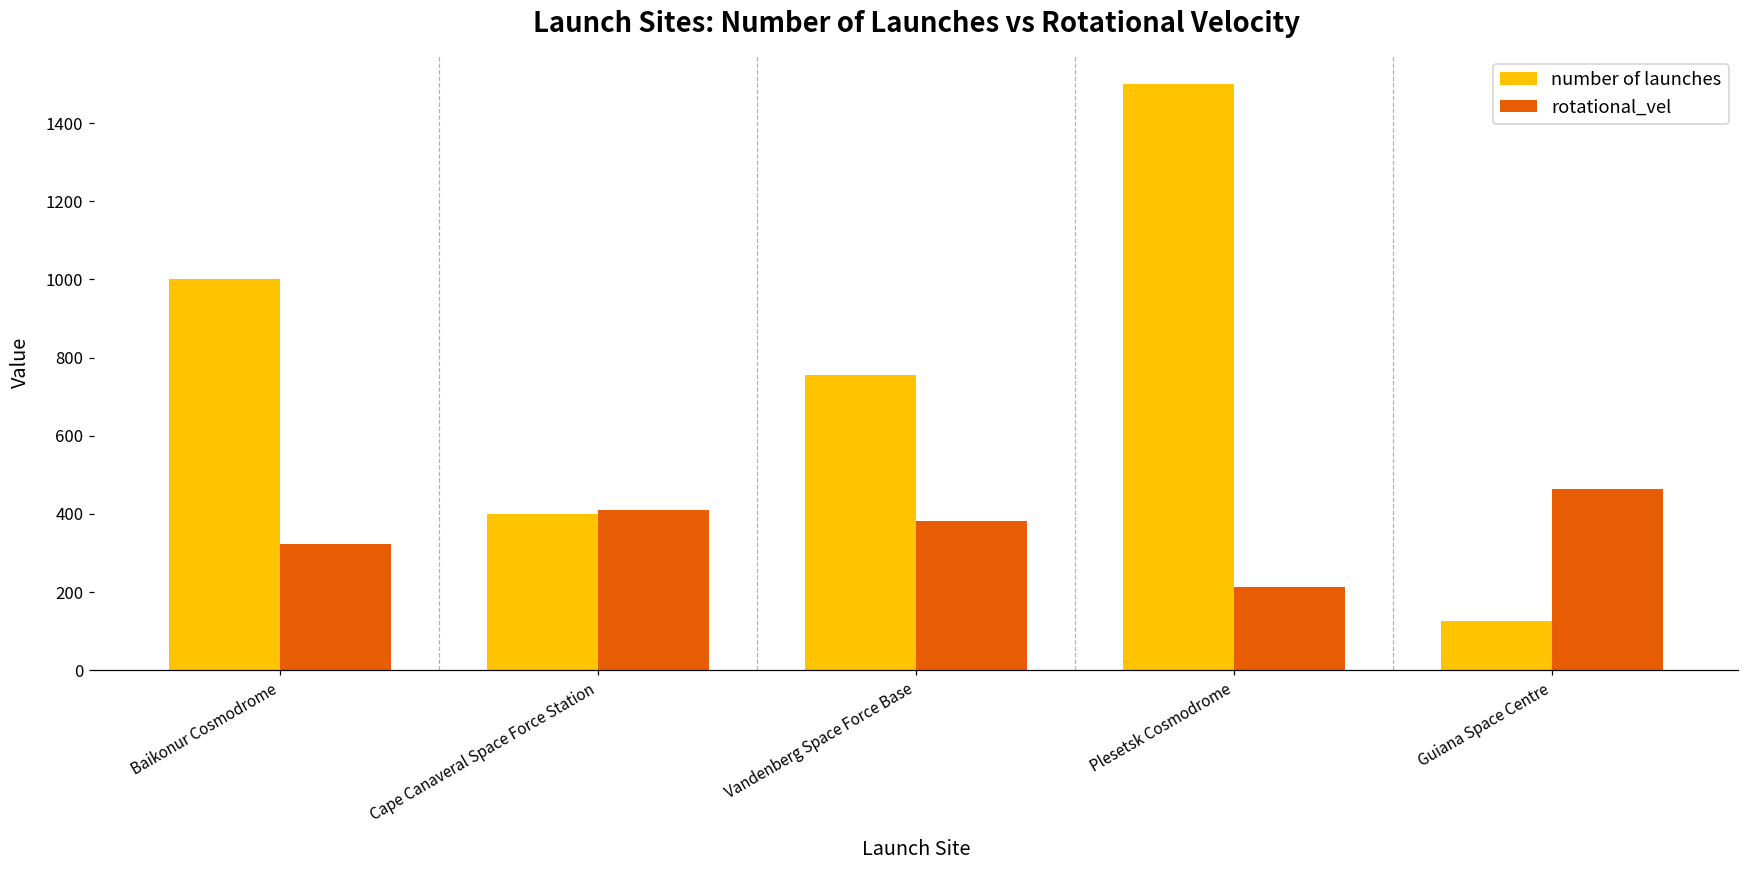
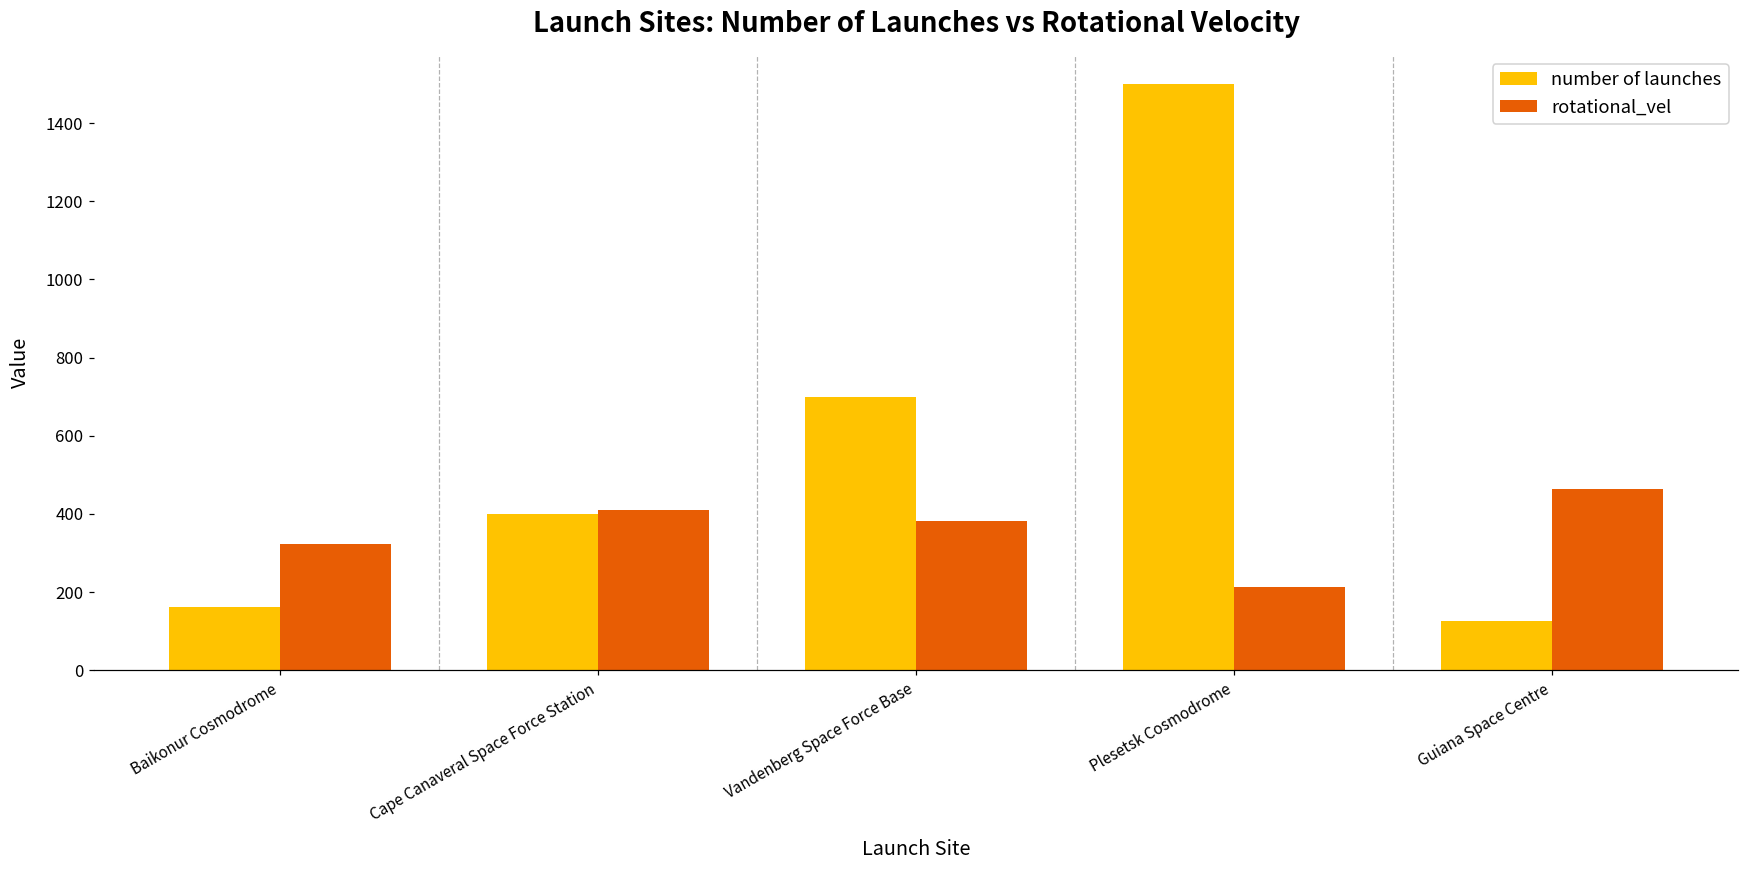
  {
    "number of launches": {
-     "Baikonur Cosmodrome": 1000,
+     "Baikonur Cosmodrome": 160,
      "Cape Canaveral Space Force Station": 400,
-     "Vandenberg Space Force Base": 760,
+     "Vandenberg Space Force Base": 700,
      "Plesetsk Cosmodrome": 1500,
      "Guiana Space Centre": 130
    },
    "rotational_vel": {
      "Baikonur Cosmodrome": 320,
      "Cape Canaveral Space Force Station": 410,
      "Vandenberg Space Force Base": 380,
      "Plesetsk Cosmodrome": 210,
      "Guiana Space Centre": 460
    }
  }
